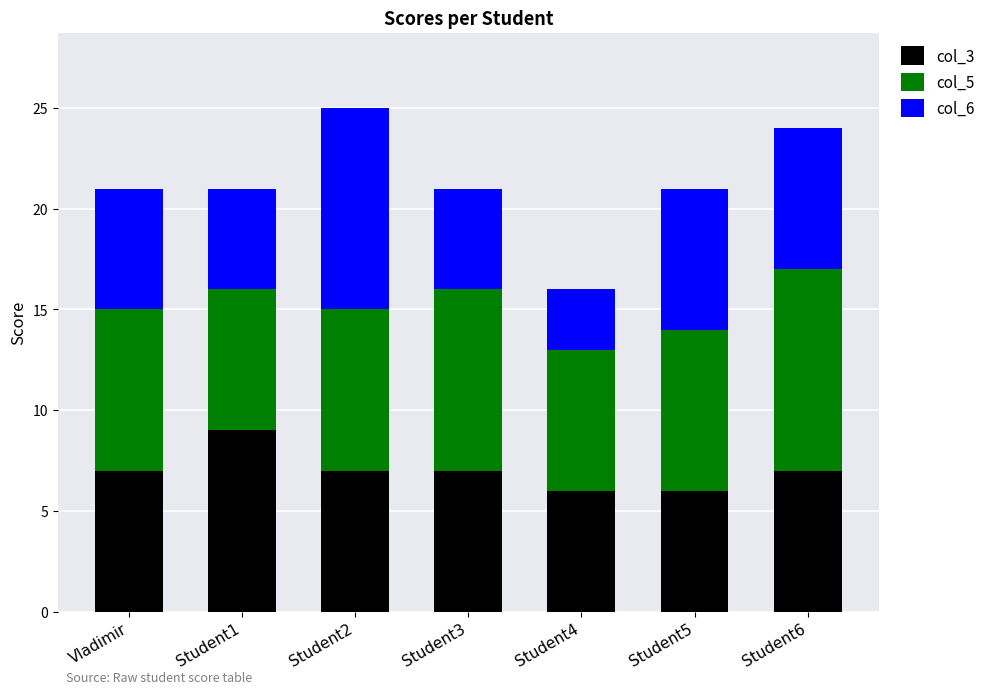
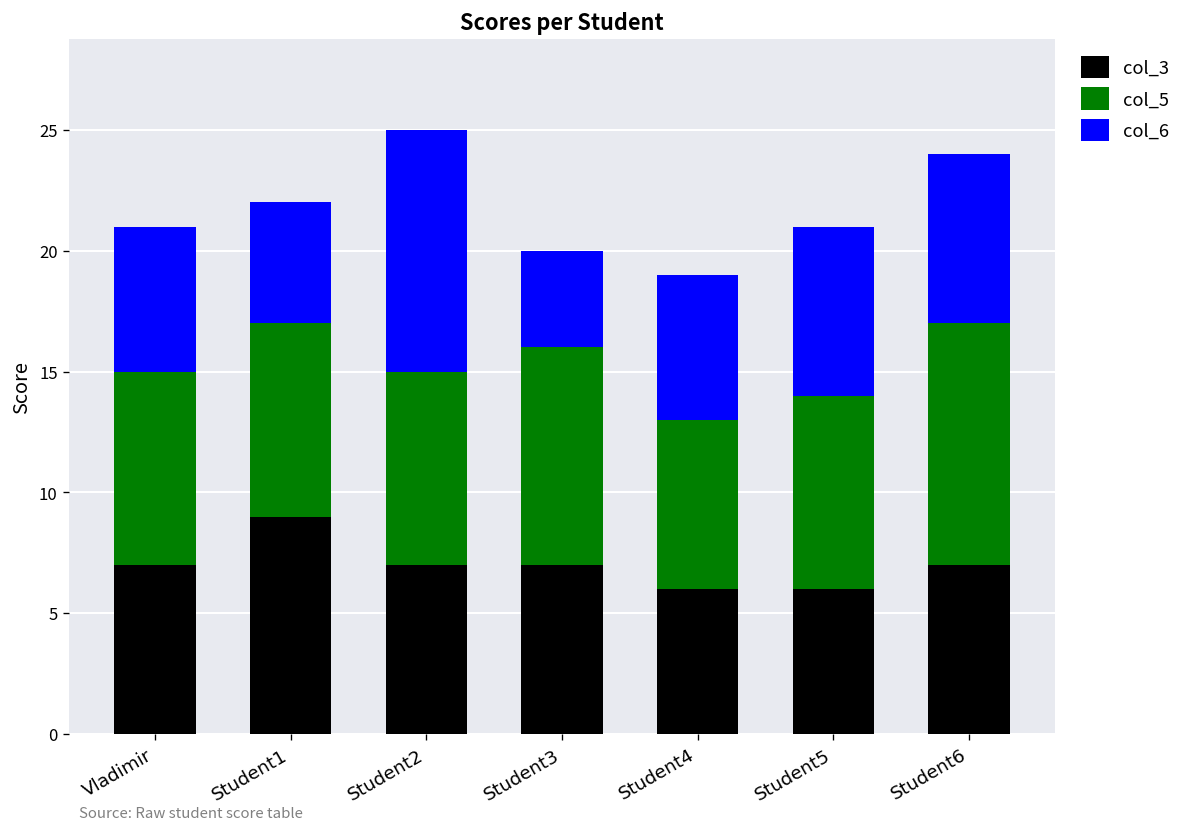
  {
    "col_3": {
      "Vladimir": 7,
      "Student1": 9,
      "Student2": 7,
      "Student3": 7,
      "Student4": 6,
      "Student5": 6,
      "Student6": 7
    },
    "col_5": {
      "Vladimir": 8,
-     "Student1": 7,
+     "Student1": 8,
      "Student2": 8,
      "Student3": 9,
      "Student4": 7,
      "Student5": 8,
      "Student6": 10
    },
    "col_6": {
      "Vladimir": 6,
      "Student1": 5,
      "Student2": 10,
-     "Student3": 5,
-     "Student4": 3,
+     "Student3": 4,
+     "Student4": 6,
      "Student5": 7,
      "Student6": 7
    }
  }
